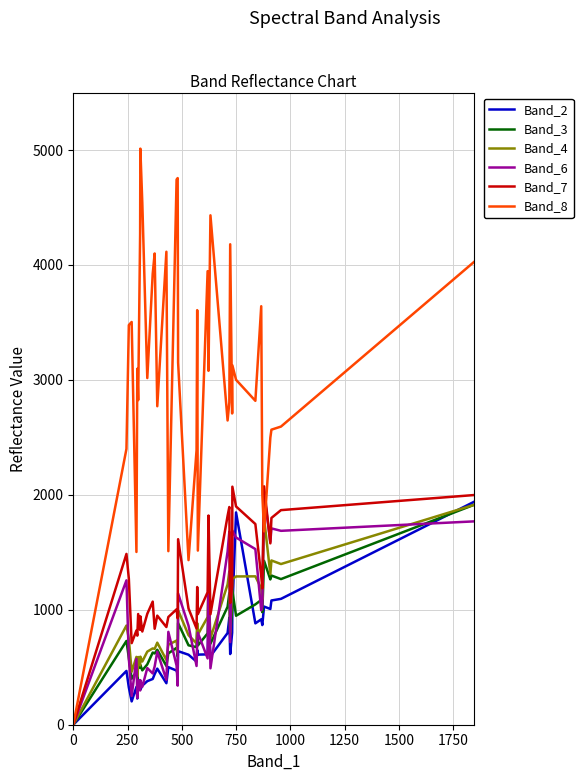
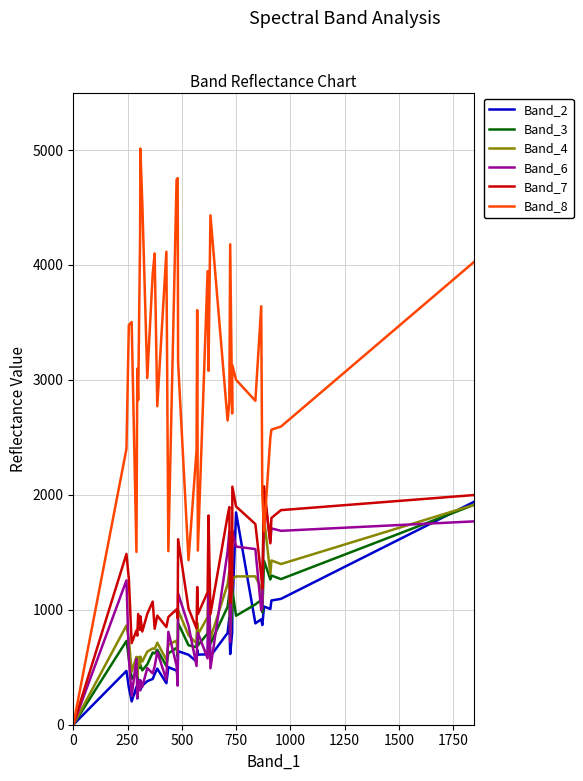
  {
    "Band_2": {
      "750": 1850
    },
    "Band_3": {
      "750": 950
    },
    "Band_4": {
      "750": 1290
    },
    "Band_6": {
-     "750": 1630
+     "750": 1550
    },
    "Band_7": {
      "750": 1900
    },
    "Band_8": {
      "750": 3000
    }
  }
